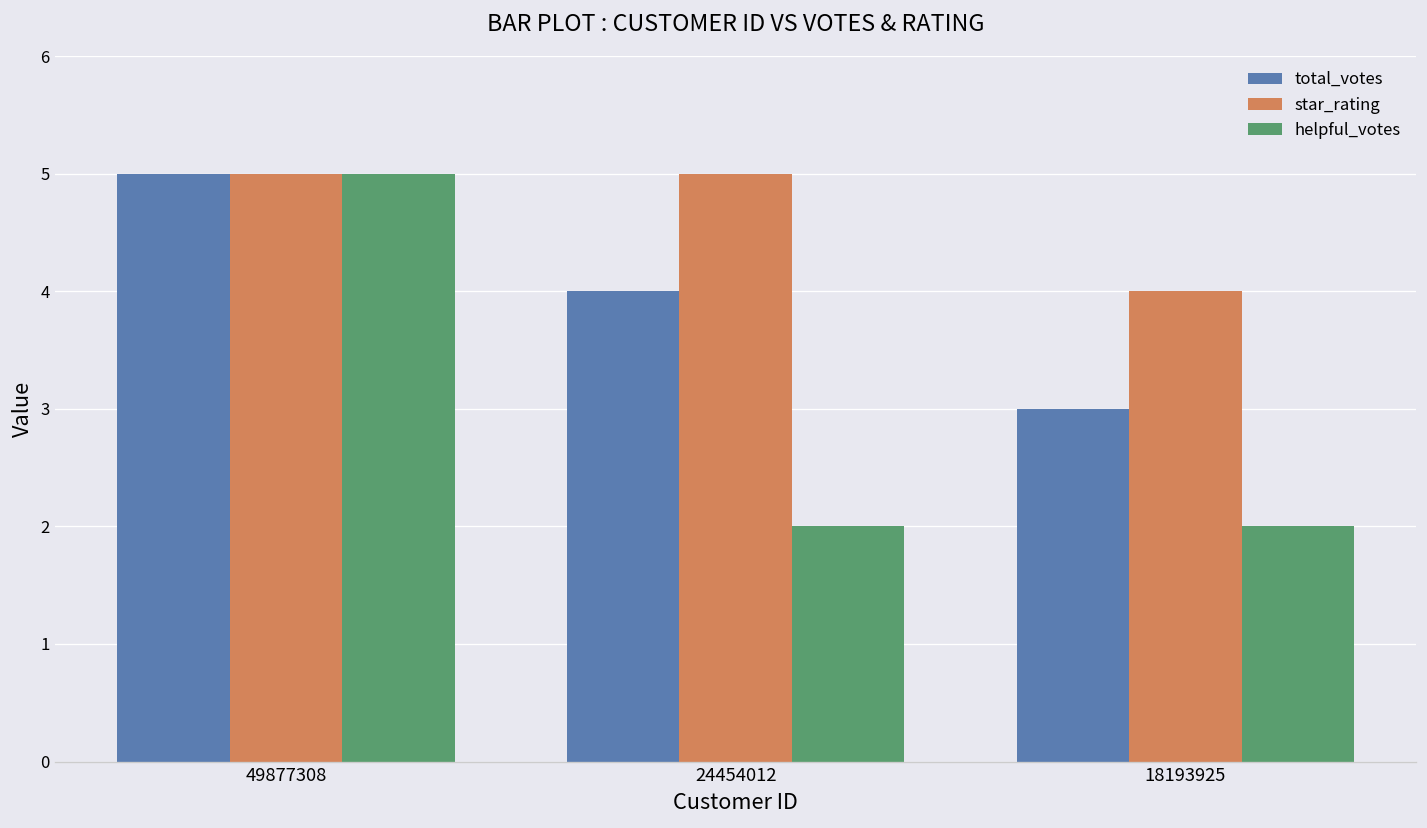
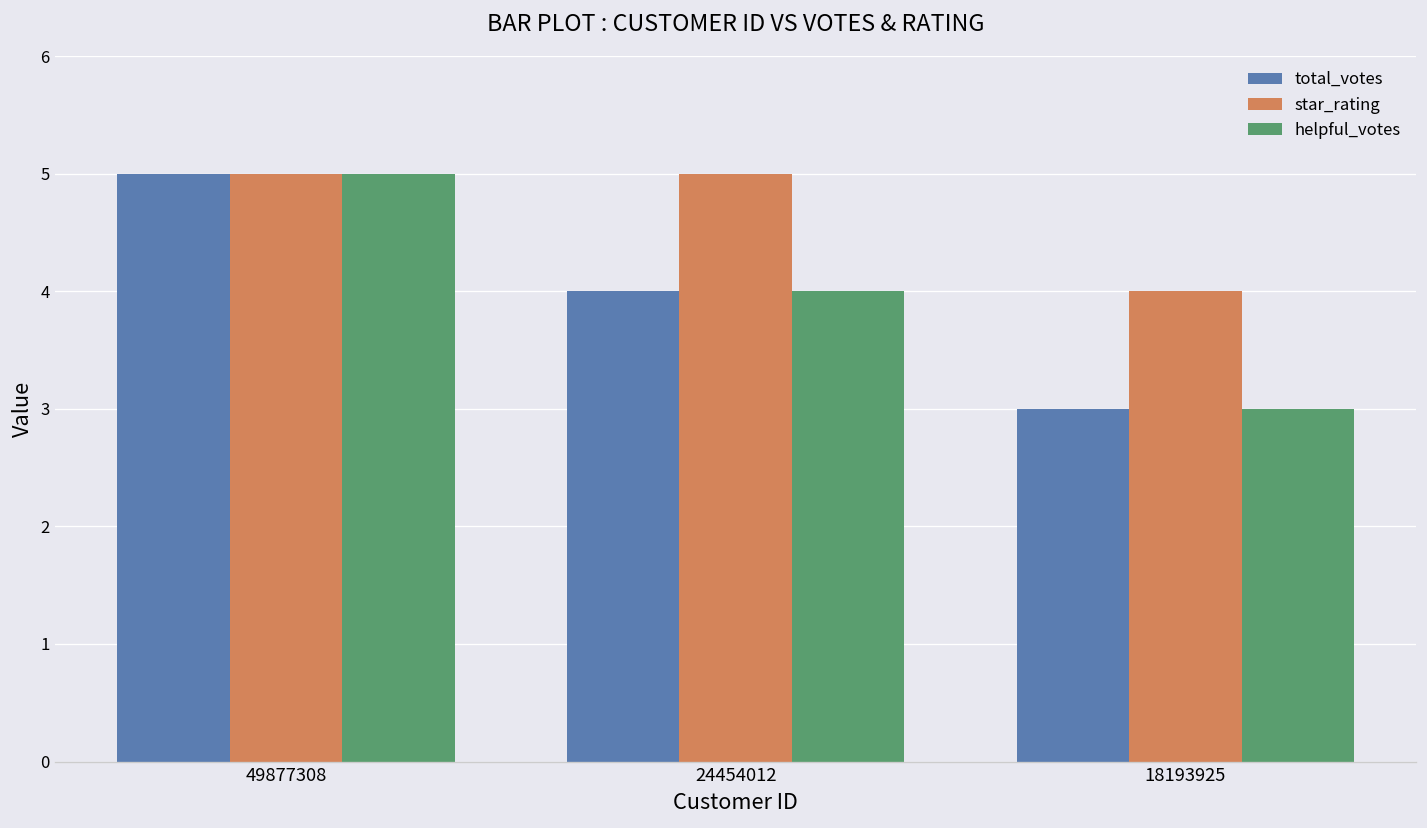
  {
    "total_votes": {
      "49877308": 5,
      "24454012": 4,
      "18193925": 3
    },
    "star_rating": {
      "49877308": 5,
      "24454012": 5,
      "18193925": 4
    },
    "helpful_votes": {
      "49877308": 5,
-     "24454012": 2,
-     "18193925": 2
+     "24454012": 4,
+     "18193925": 3
    }
  }
